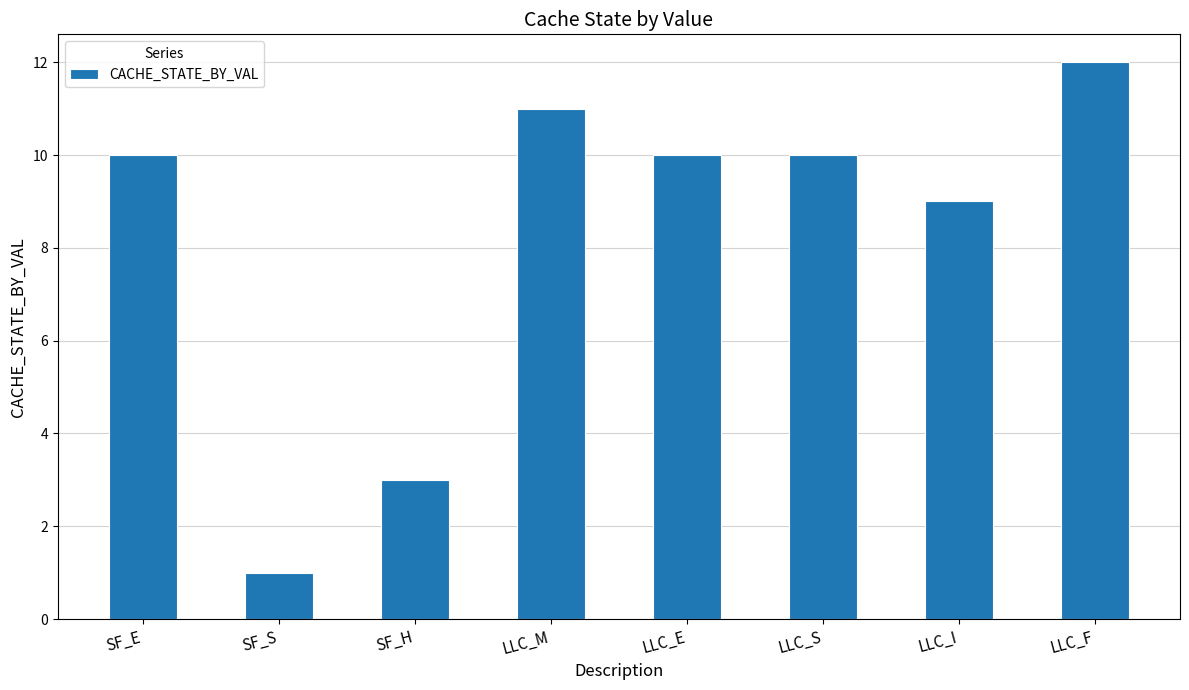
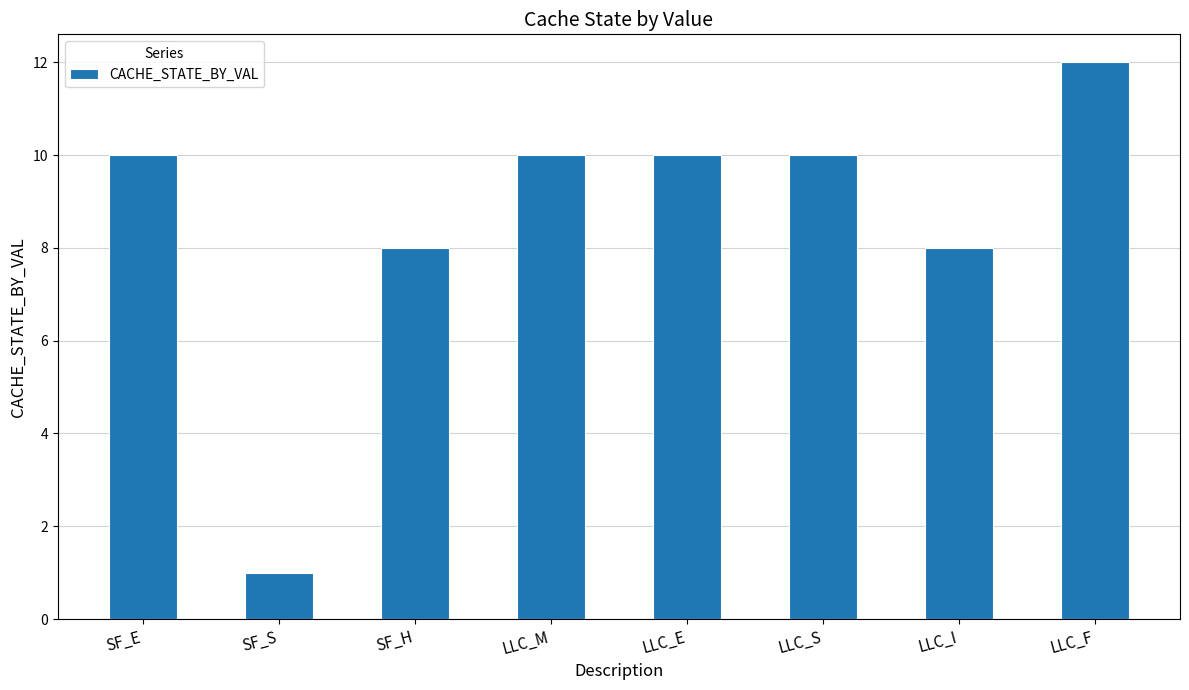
  {
    "SF_E": 10,
    "SF_S": 1,
-   "SF_H": 3,
-   "LLC_M": 11,
+   "SF_H": 8,
+   "LLC_M": 10,
    "LLC_E": 10,
    "LLC_S": 10,
-   "LLC_I": 9,
+   "LLC_I": 8,
    "LLC_F": 12
  }
